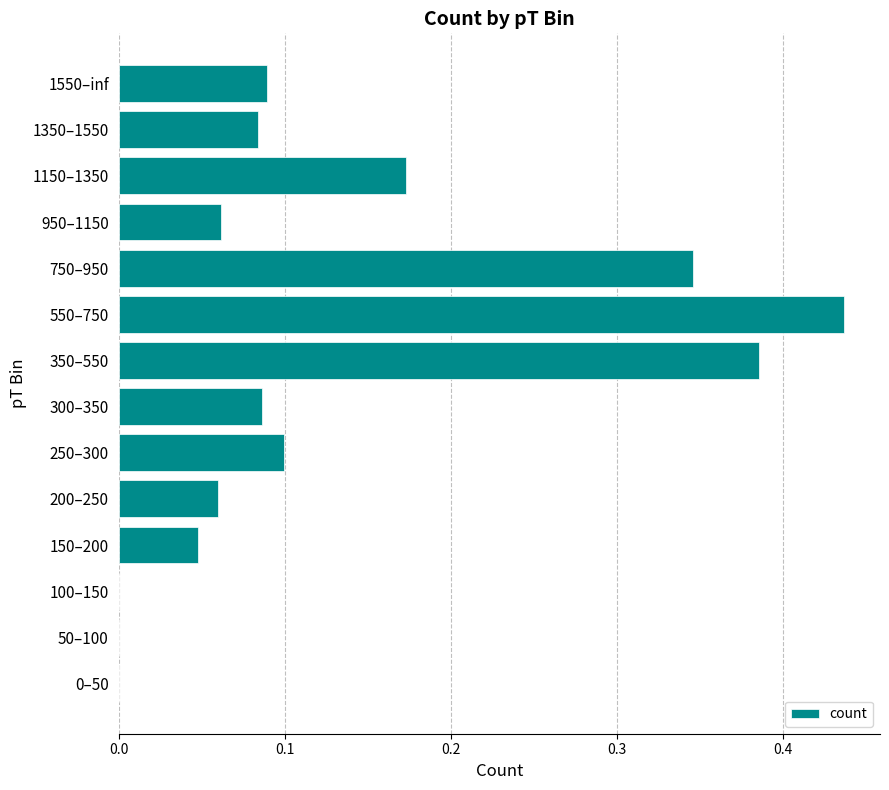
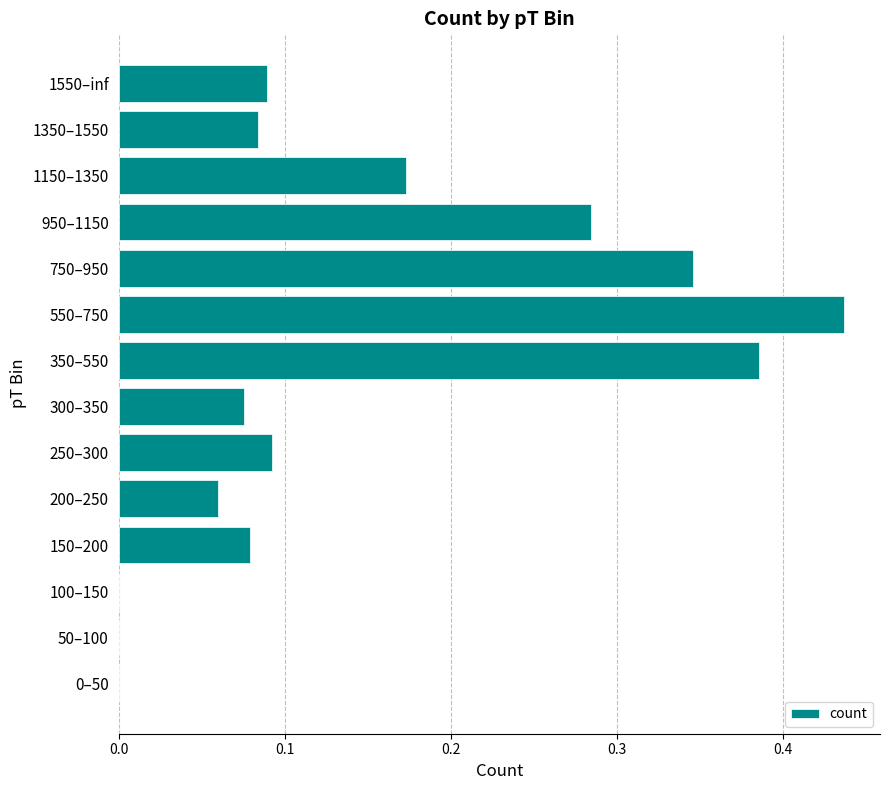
  {
    "1550–inf": 0.089,
    "1350–1550": 0.084,
    "1150–1350": 0.173,
-   "950–1150": 0.061,
+   "950–1150": 0.284,
    "750–950": 0.346,
    "550–750": 0.437,
    "350–550": 0.386,
-   "300–350": 0.086,
-   "250–300": 0.100,
+   "300–350": 0.076,
+   "250–300": 0.093,
    "200–250": 0.060,
-   "150–200": 0.048,
+   "150–200": 0.079,
    "100–150": 0.000,
    "50–100": 0.000,
    "0–50": 0.000
  }
